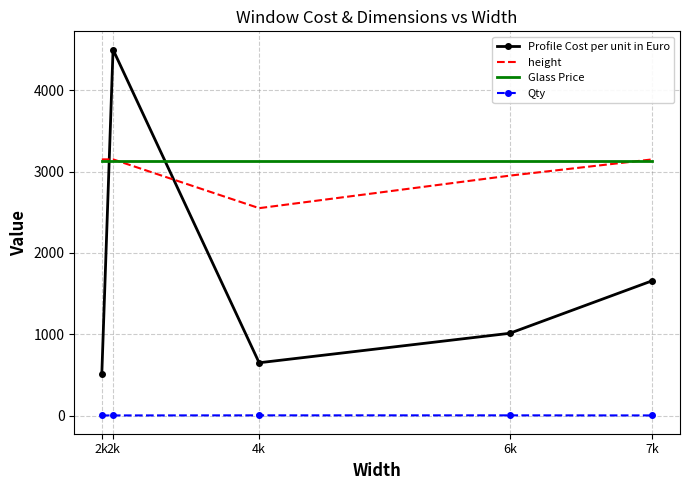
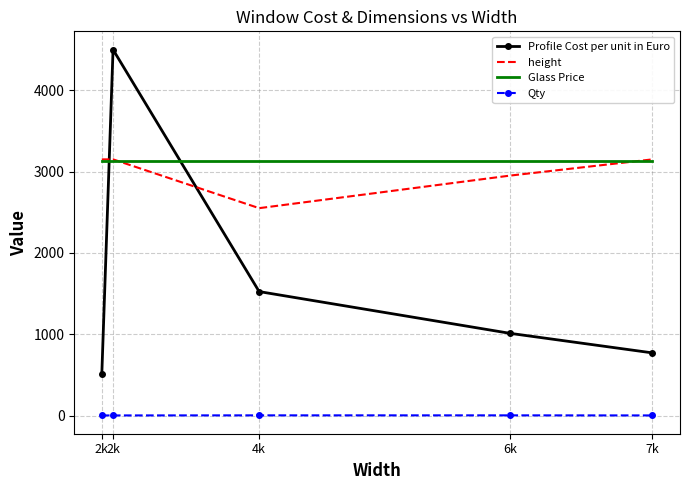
  {
    "Profile Cost per unit in Euro": {
-     "4k": 600,
+     "4k": 1500,
      "6k": 1000,
-     "7k": 1700
+     "7k": 800
    },
    "height": {
      "4k": 2600,
      "6k": 3000
    },
    "Glass Price": {
      "4k": 3100,
      "6k": 3100
    },
    "Qty": {
      "4k": 0,
      "6k": 0,
      "7k": 0
    }
  }
